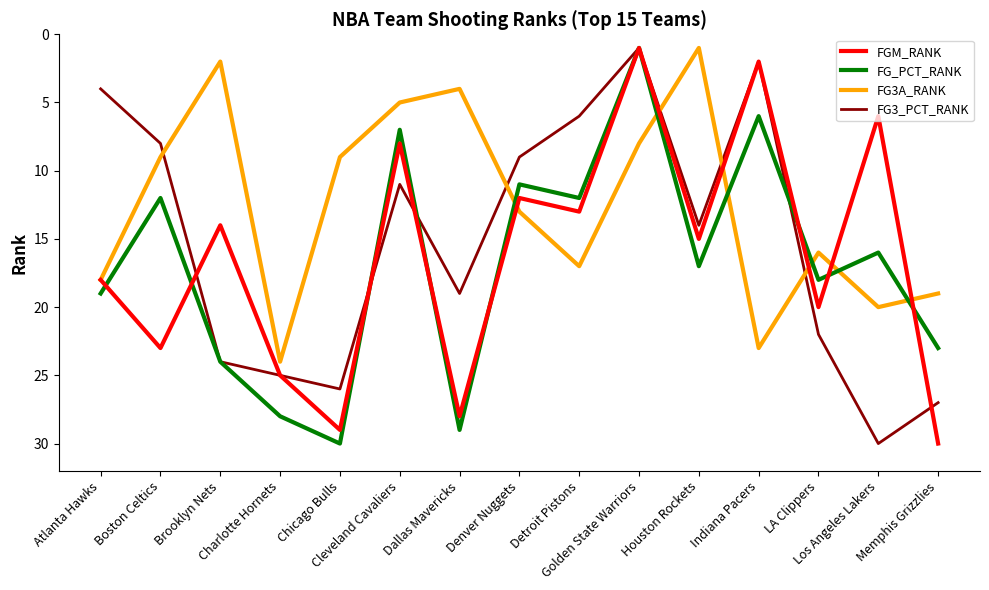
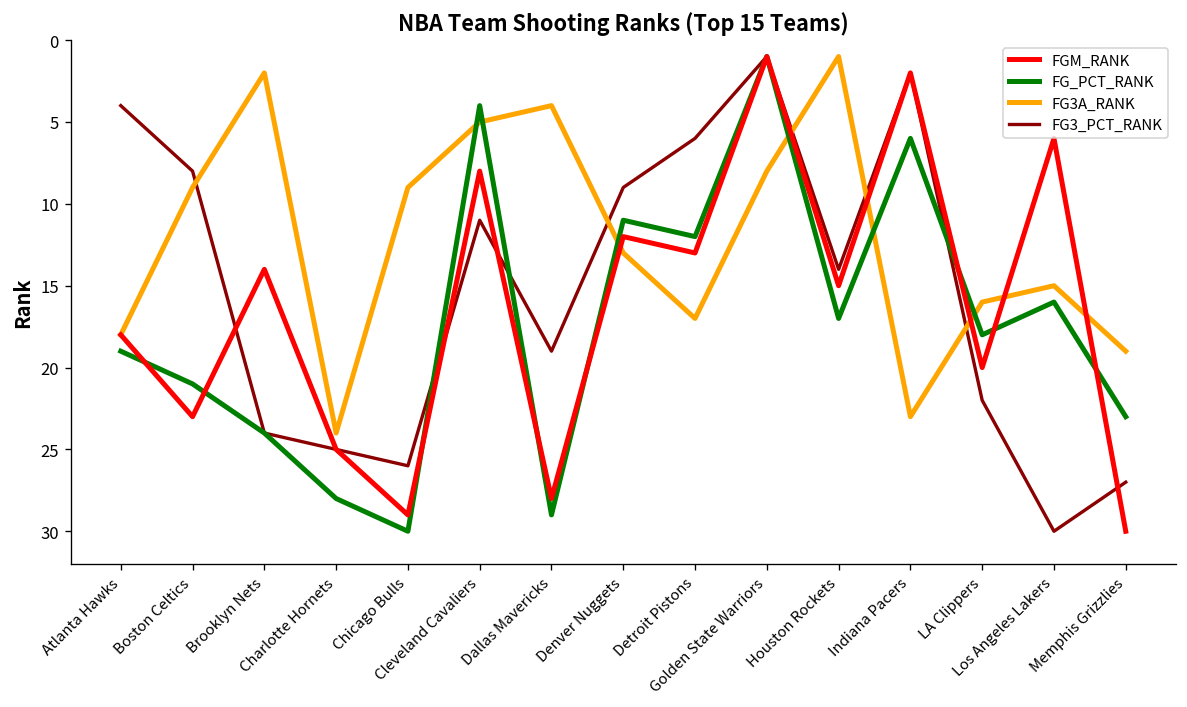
  {
    "FGM_RANK": {
      "Boston Celtics": 23,
      "Brooklyn Nets": 14,
      "Chicago Bulls": 29,
      "Cleveland Cavaliers": 8,
      "Dallas Mavericks": 28,
      "Denver Nuggets": 12,
      "Detroit Pistons": 13,
      "Houston Rockets": 15,
      "LA Clippers": 20,
      "Memphis Grizzlies": 30
    },
    "FG_PCT_RANK": {
      "Atlanta Hawks": 19,
-     "Boston Celtics": 12,
+     "Boston Celtics": 21,
      "Charlotte Hornets": 28,
      "Chicago Bulls": 30,
-     "Cleveland Cavaliers": 7,
+     "Cleveland Cavaliers": 4,
      "Dallas Mavericks": 29,
      "Denver Nuggets": 11,
      "Detroit Pistons": 12,
      "Houston Rockets": 17,
      "Indiana Pacers": 6,
      "LA Clippers": 18,
      "Los Angeles Lakers": 16,
      "Memphis Grizzlies": 23
    },
    "FG3A_RANK": {
      "Boston Celtics": 9,
      "Brooklyn Nets": 2,
      "Charlotte Hornets": 24,
      "Chicago Bulls": 9,
      "Cleveland Cavaliers": 5,
      "Dallas Mavericks": 4,
      "Denver Nuggets": 13,
      "Detroit Pistons": 17,
      "Golden State Warriors": 8,
      "Houston Rockets": 1,
      "Indiana Pacers": 23,
      "LA Clippers": 16,
-     "Los Angeles Lakers": 20,
+     "Los Angeles Lakers": 15,
      "Memphis Grizzlies": 19
    },
    "FG3_PCT_RANK": {
      "Atlanta Hawks": 4,
      "Boston Celtics": 8,
      "Chicago Bulls": 26,
      "Cleveland Cavaliers": 11,
      "Dallas Mavericks": 19,
      "Denver Nuggets": 9,
      "Detroit Pistons": 6,
      "Houston Rockets": 14,
      "LA Clippers": 22,
      "Los Angeles Lakers": 30,
      "Memphis Grizzlies": 27
    }
  }
